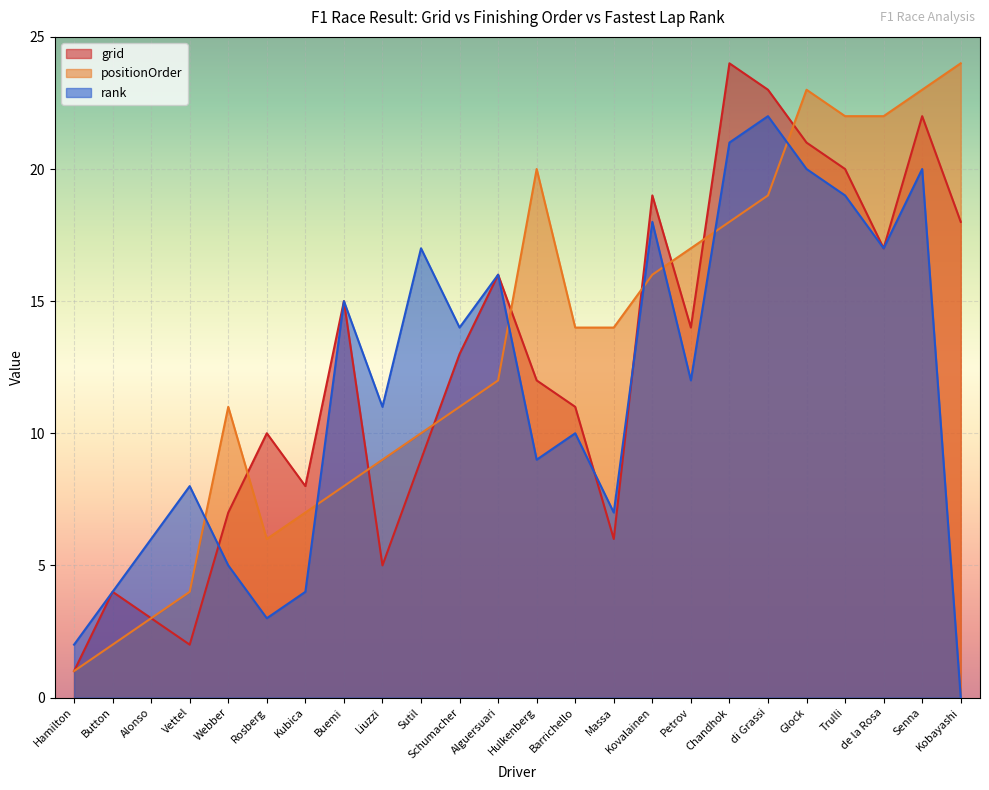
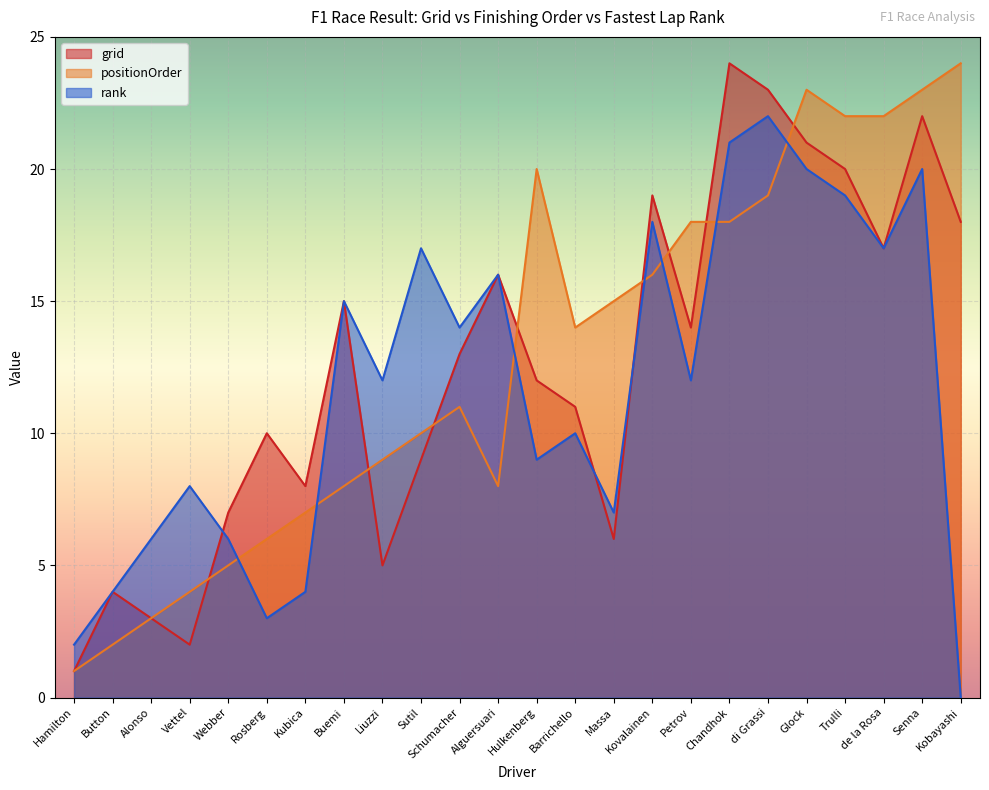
  {
    "grid": {
      "Vettel": 2,
      "Webber": 7,
      "Rosberg": 10,
      "Kubica": 8,
      "Liuzzi": 5,
      "Sutil": 9,
      "Schumacher": 13,
      "Hulkenberg": 12,
      "Barrichello": 11,
      "Massa": 6,
      "Kovalainen": 19,
      "Petrov": 14,
      "Chandhok": 24,
      "di Grassi": 23,
      "Glock": 21,
      "Trulli": 20,
      "Senna": 22,
      "Kobayashi": 18
    },
    "positionOrder": {
      "Button": 2,
      "Vettel": 4,
-     "Webber": 11,
+     "Webber": 5,
      "Rosberg": 6,
      "Kubica": 7,
      "Buemi": 8,
      "Liuzzi": 9,
      "Sutil": 10,
      "Schumacher": 11,
-     "Alguersuari": 12,
+     "Alguersuari": 8,
      "Hulkenberg": 20,
      "Barrichello": 14,
-     "Massa": 14,
+     "Massa": 15,
      "Kovalainen": 16,
-     "Petrov": 17,
+     "Petrov": 18,
      "Chandhok": 18,
      "di Grassi": 19,
      "Glock": 23,
      "Trulli": 22,
      "de la Rosa": 22,
      "Senna": 23,
      "Kobayashi": 24
    },
    "rank": {
      "Hamilton": 2,
      "Alonso": 6,
      "Vettel": 8,
-     "Webber": 5,
+     "Webber": 6,
      "Rosberg": 3,
      "Kubica": 4,
-     "Liuzzi": 11,
+     "Liuzzi": 12,
      "Sutil": 17,
      "Schumacher": 14,
      "Hulkenberg": 9,
      "Barrichello": 10,
      "Massa": 7,
      "Kovalainen": 18,
      "Petrov": 12,
      "Chandhok": 21,
      "di Grassi": 22,
      "Glock": 20,
      "Trulli": 19,
      "Senna": 20,
      "Kobayashi": 0
    }
  }
